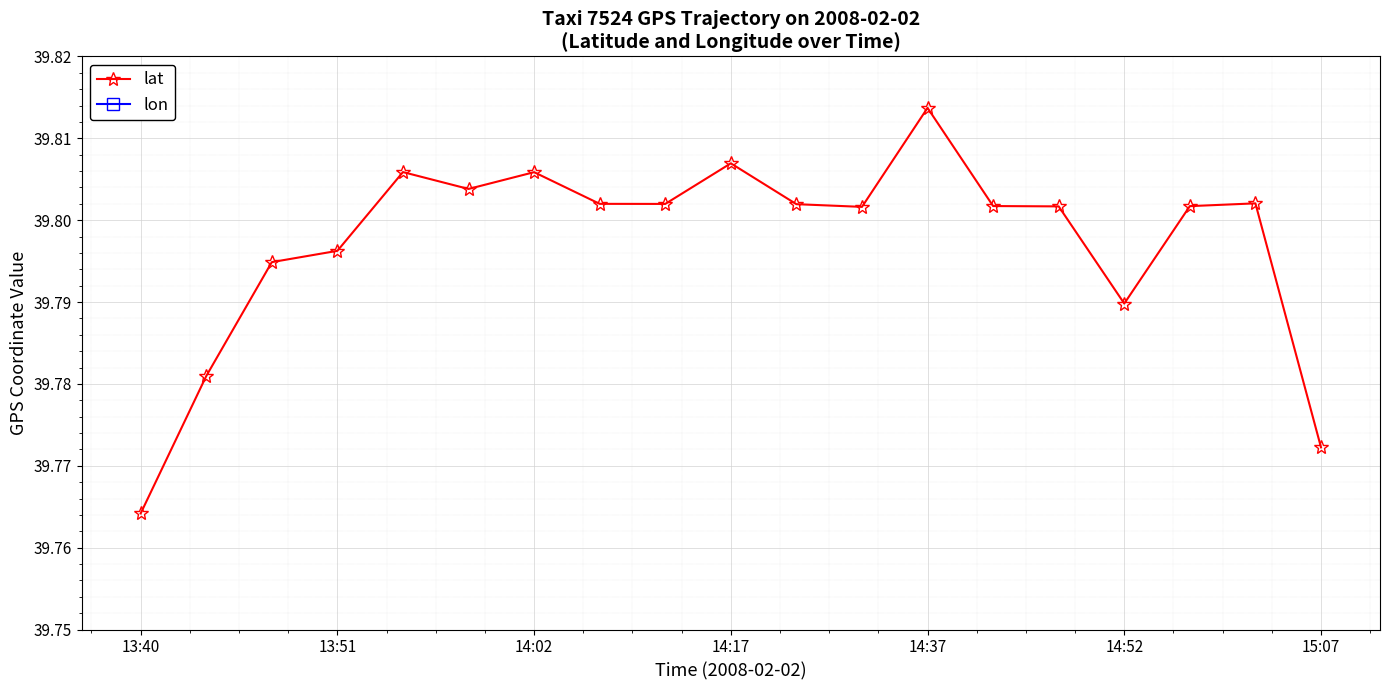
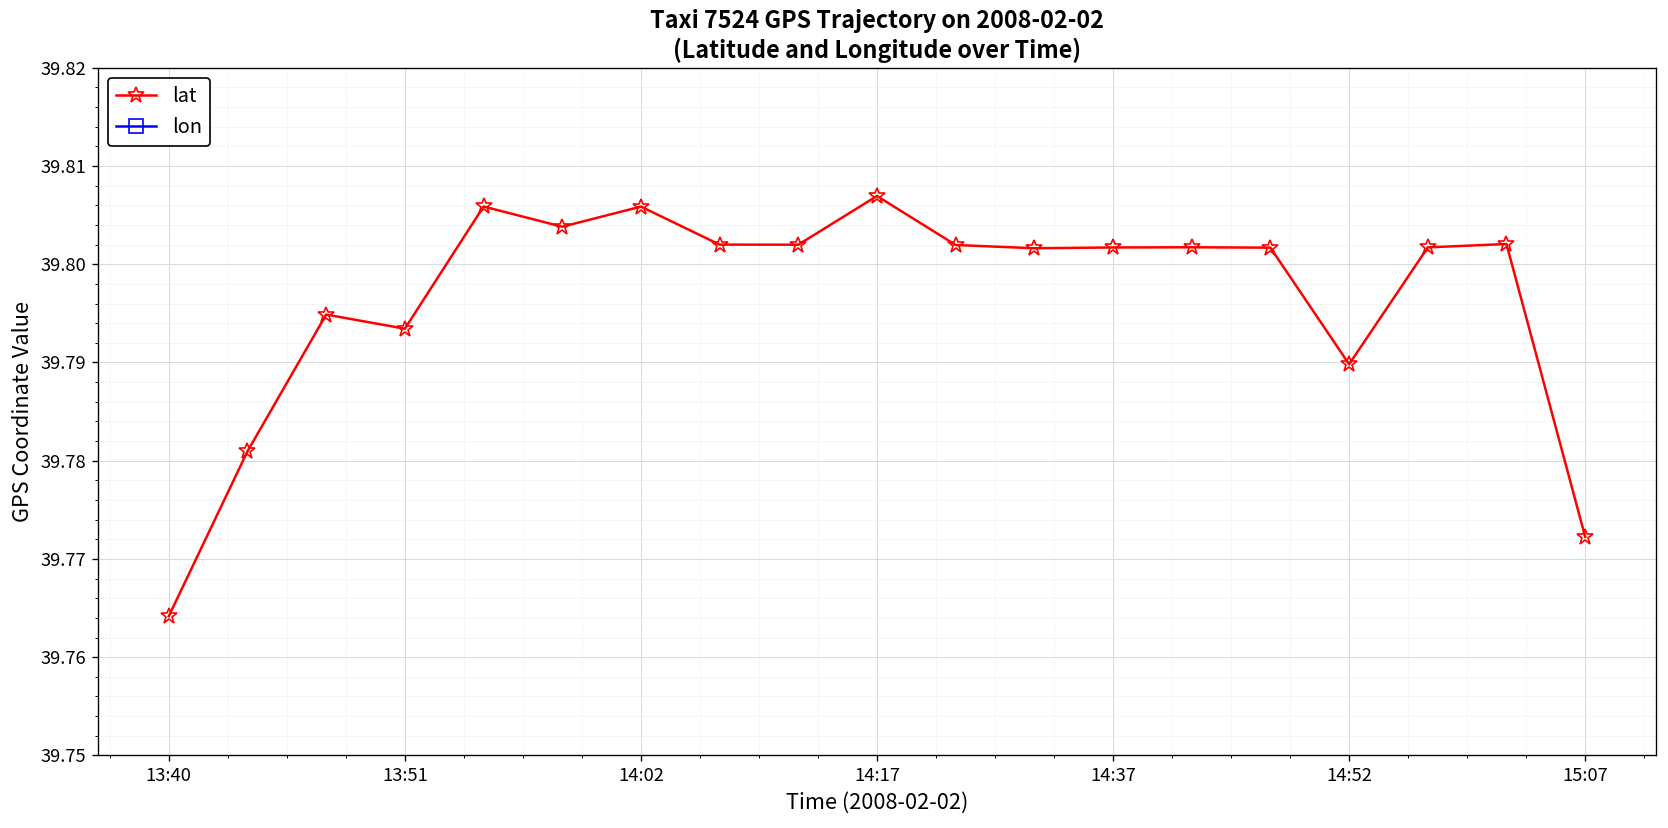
  {
    "lat": {
      "13:40": 39.764,
-     "13:51": 39.796,
+     "13:51": 39.793,
      "14:02": 39.806,
      "14:17": 39.807,
-     "14:37": 39.814,
+     "14:37": 39.802,
      "14:52": 39.790,
      "15:07": 39.772
    }
  }
